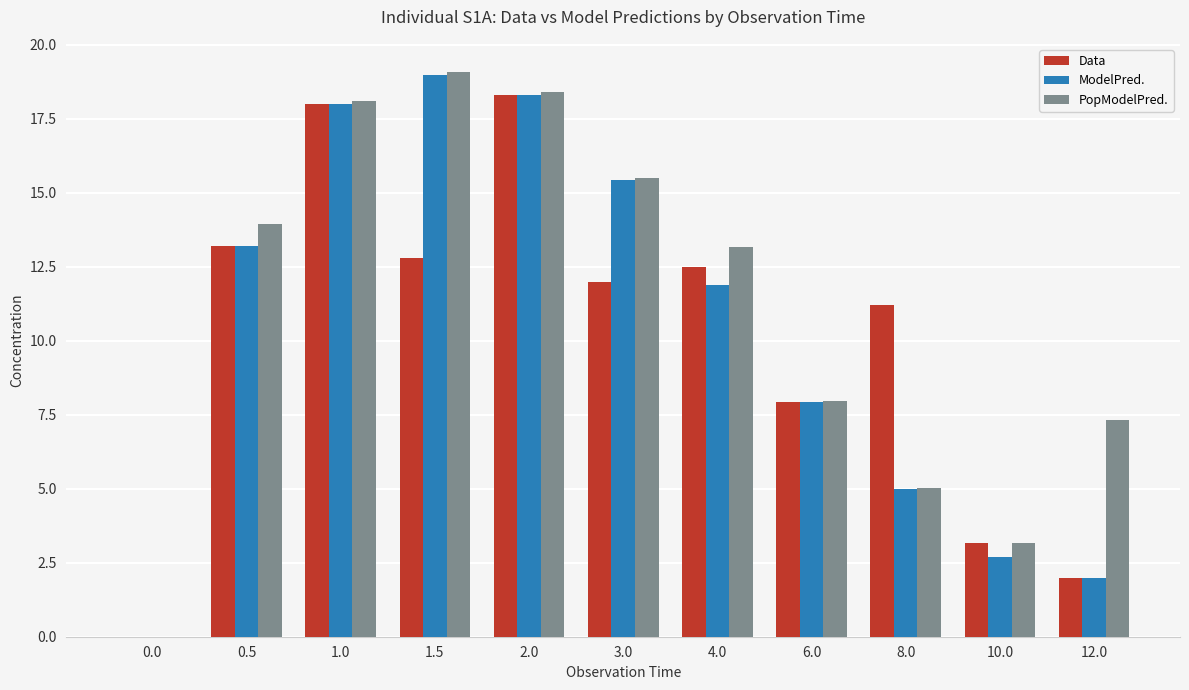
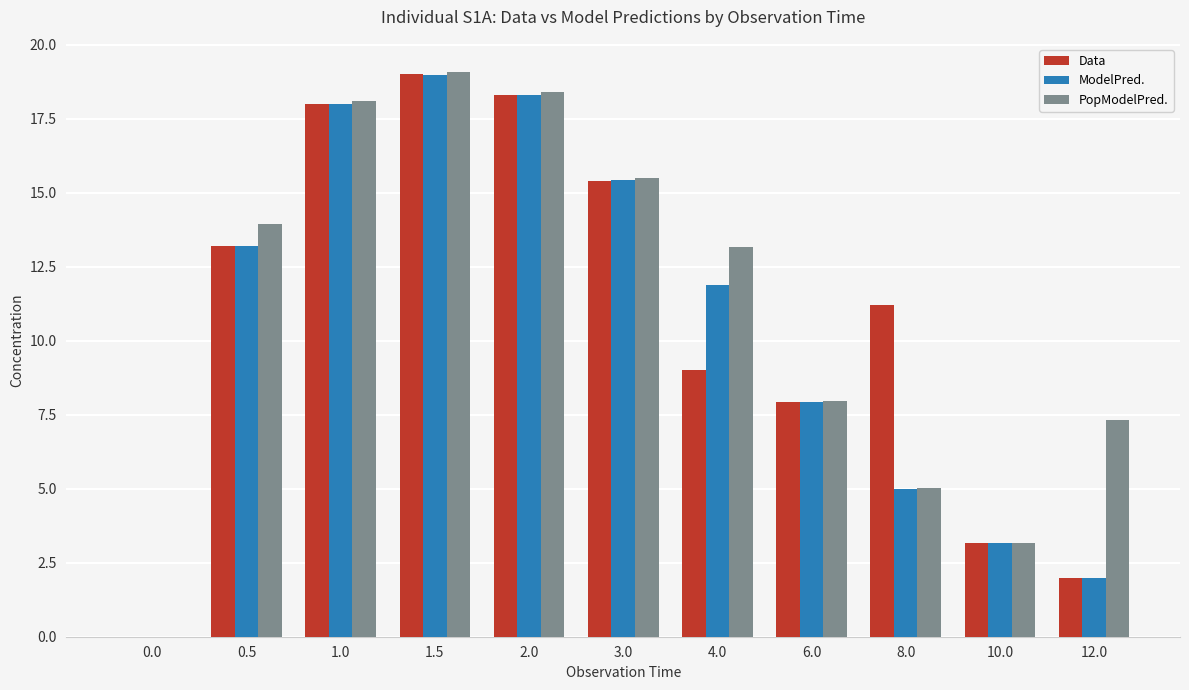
  {
    "Data": {
      "0.0": 0.0,
      "0.5": 13.2,
      "1.0": 18.0,
-     "1.5": 12.8,
+     "1.5": 19.0,
      "2.0": 18.3,
-     "3.0": 12.0,
-     "4.0": 12.5,
+     "3.0": 15.4,
+     "4.0": 9.0,
      "6.0": 7.9,
      "8.0": 11.2,
      "10.0": 3.2,
      "12.0": 2.0
    },
    "ModelPred.": {
      "0.0": 0.0,
      "0.5": 13.2,
      "1.0": 18.0,
      "1.5": 19.0,
      "2.0": 18.3,
      "3.0": 15.4,
      "4.0": 11.9,
      "6.0": 7.9,
      "8.0": 5.0,
-     "10.0": 2.7,
+     "10.0": 3.2,
      "12.0": 2.0
    },
    "PopModelPred.": {
      "0.0": 0.0,
      "0.5": 13.9,
      "1.0": 18.1,
      "1.5": 19.1,
      "2.0": 18.4,
      "3.0": 15.5,
      "4.0": 13.2,
      "6.0": 8.0,
      "8.0": 5.0,
      "10.0": 3.2,
      "12.0": 7.3
    }
  }
